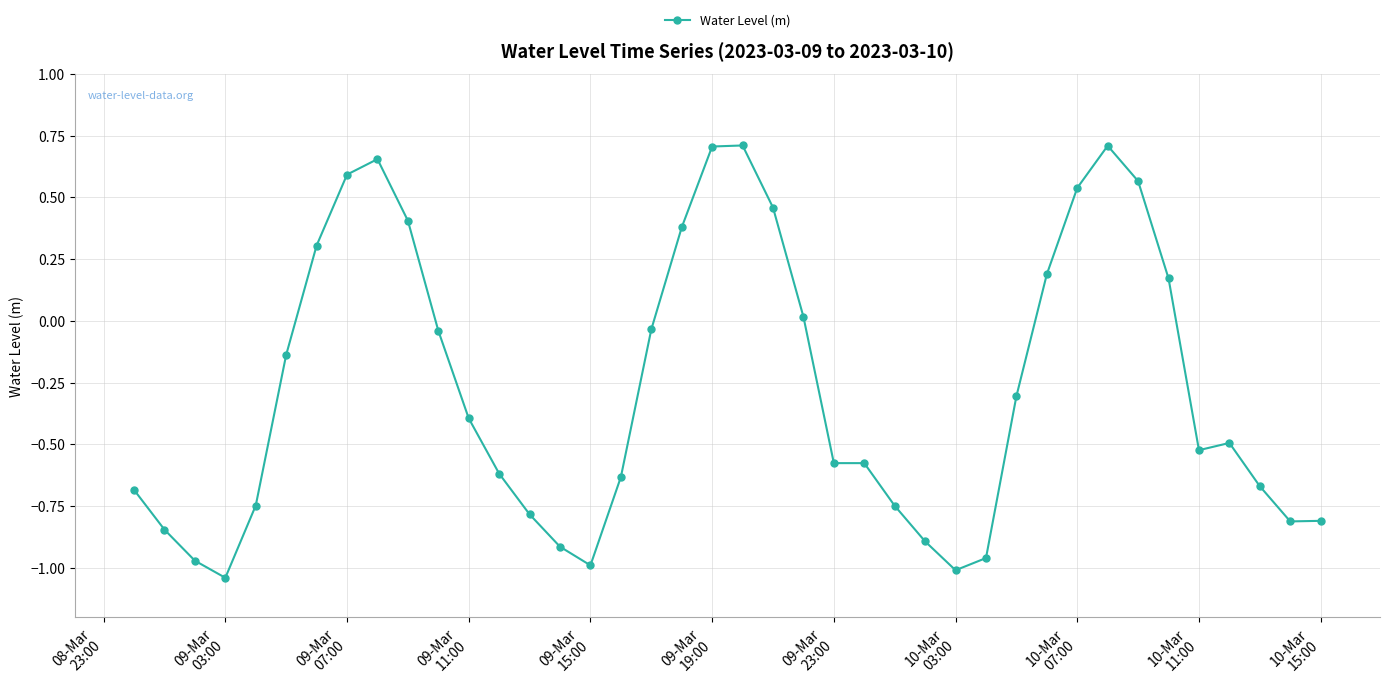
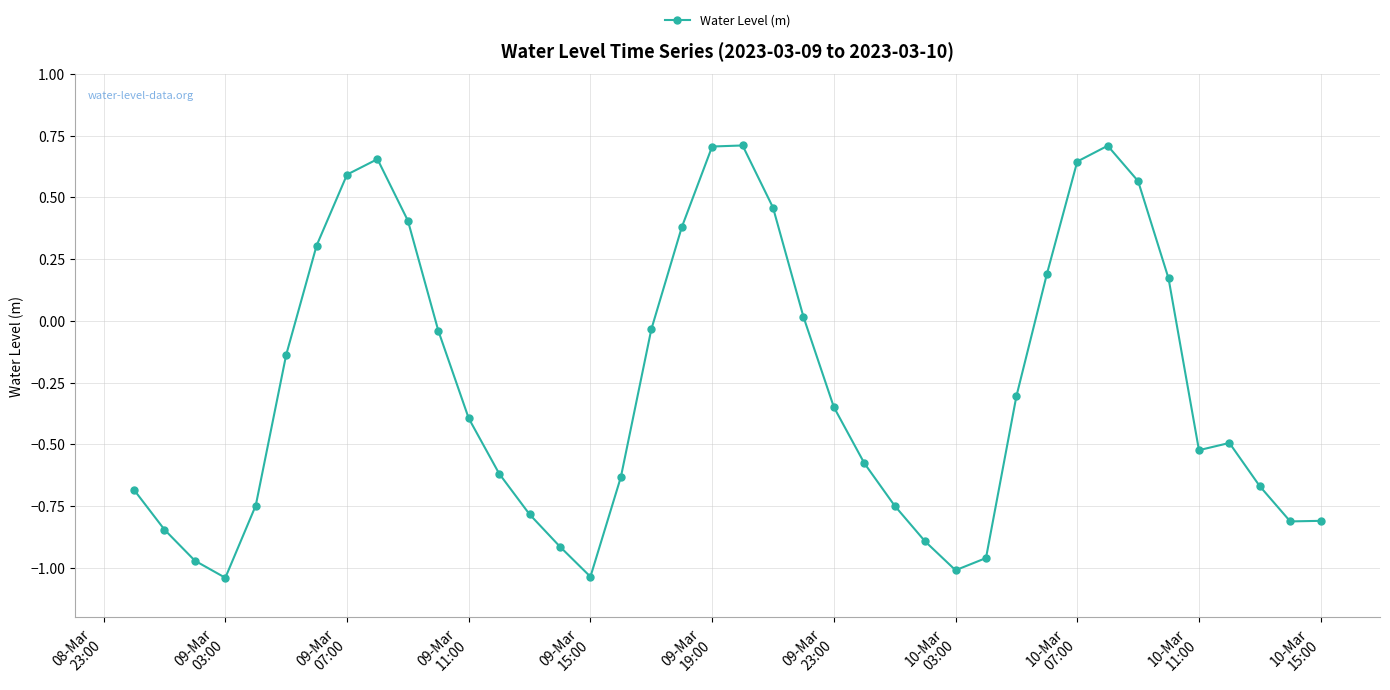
  {
    "09-Mar 03:00": -1.04,
    "09-Mar 07:00": 0.59,
    "09-Mar 11:00": -0.39,
-   "09-Mar 15:00": -0.99,
+   "09-Mar 15:00": -1.04,
    "09-Mar 19:00": 0.71,
-   "09-Mar 23:00": -0.58,
+   "09-Mar 23:00": -0.35,
    "10-Mar 03:00": -1.01,
-   "10-Mar 07:00": 0.54,
+   "10-Mar 07:00": 0.64,
    "10-Mar 11:00": -0.52,
    "10-Mar 15:00": -0.81
  }
